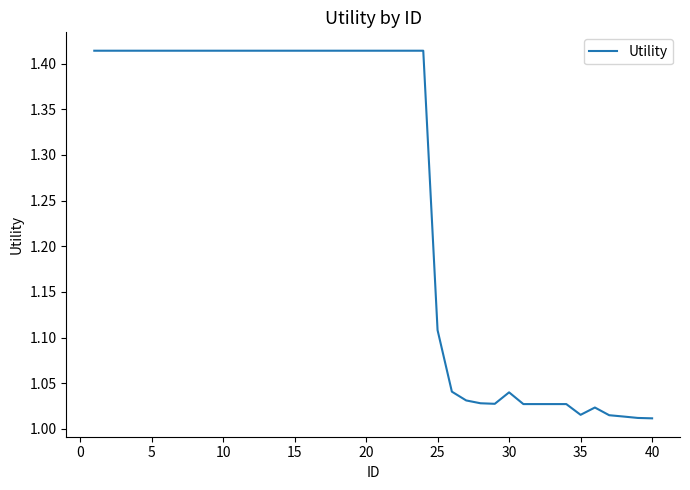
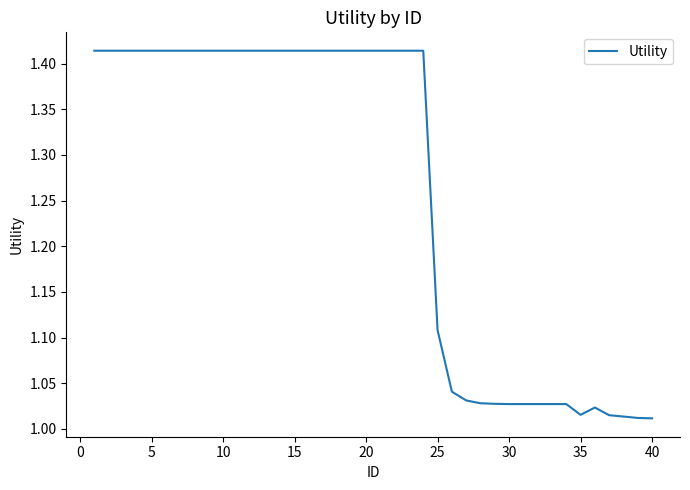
  {
    "5": 1.41,
    "10": 1.41,
    "15": 1.41,
    "20": 1.41,
    "25": 1.11,
-   "30": 1.04,
+   "30": 1.03,
    "35": 1.02,
    "40": 1.01
  }
